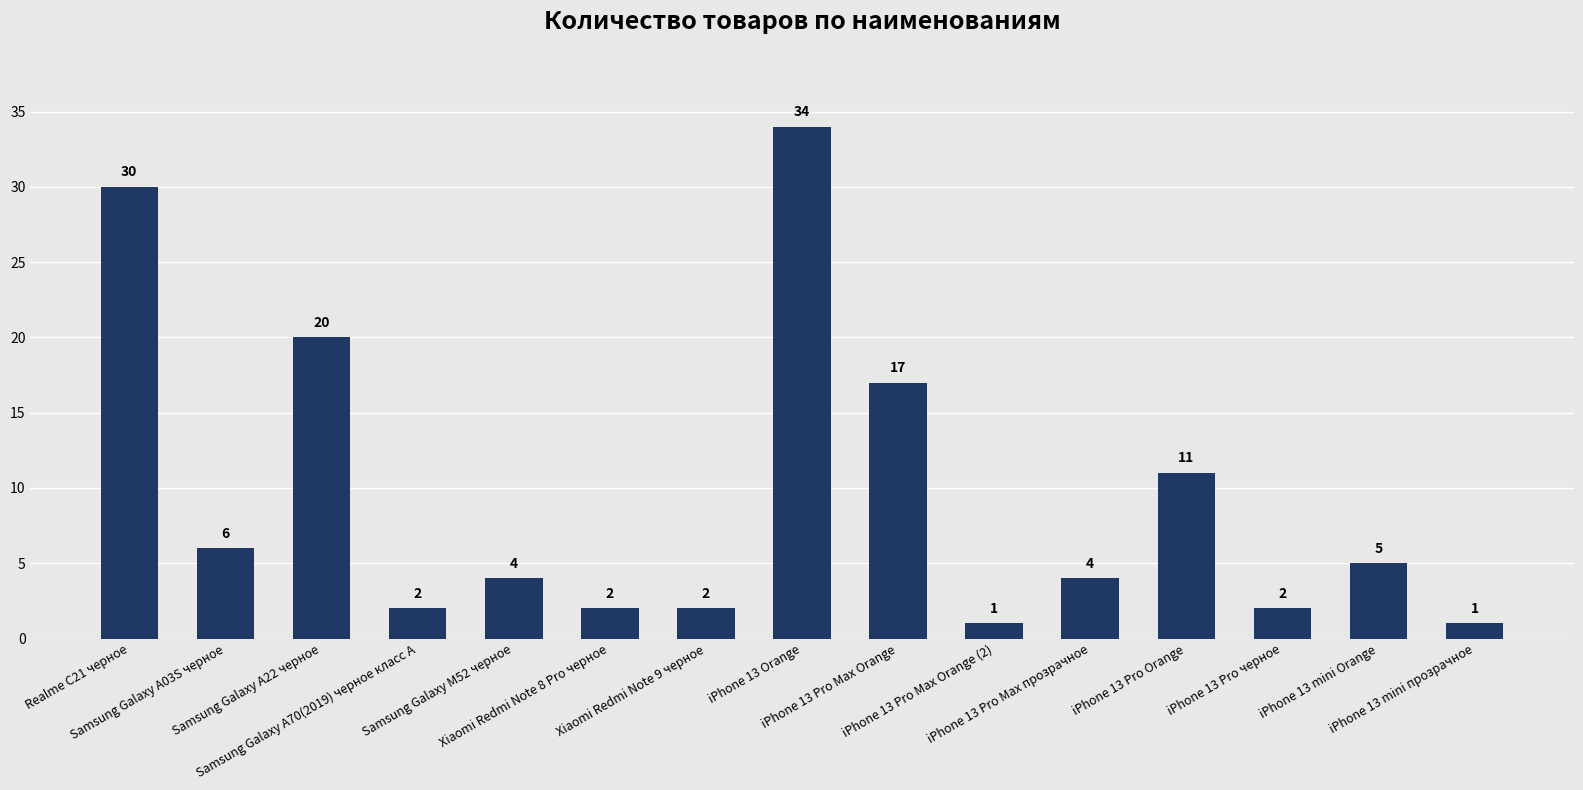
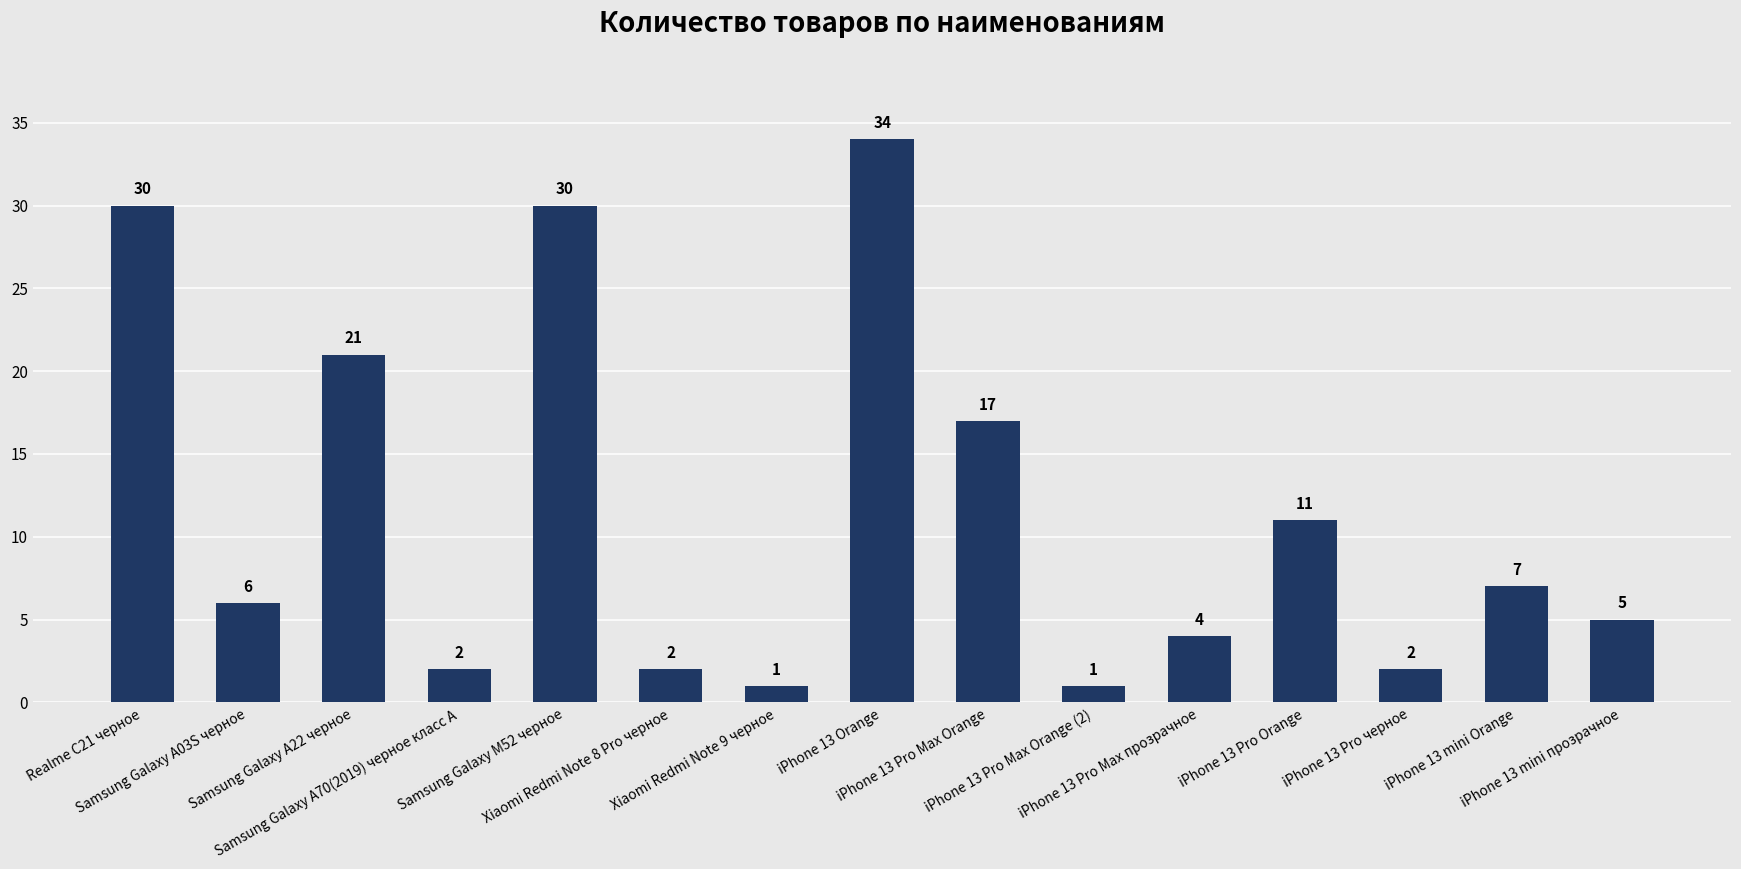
  {
    "Realme C21 черное": 30,
    "Samsung Galaxy A03S черное": 6,
-   "Samsung Galaxy A22 черное": 20,
+   "Samsung Galaxy A22 черное": 21,
    "Samsung Galaxy A70(2019) черное класс А": 2,
-   "Samsung Galaxy M52 черное": 4,
+   "Samsung Galaxy M52 черное": 30,
    "Xiaomi Redmi Note 8 Pro черное": 2,
-   "Xiaomi Redmi Note 9 черное": 2,
+   "Xiaomi Redmi Note 9 черное": 1,
    "iPhone 13 Orange": 34,
    "iPhone 13 Pro Max Orange": 17,
    "iPhone 13 Pro Max Orange (2)": 1,
    "iPhone 13 Pro Max прозрачное": 4,
    "iPhone 13 Pro Orange": 11,
    "iPhone 13 Pro черное": 2,
-   "iPhone 13 mini Orange": 5,
-   "iPhone 13 mini прозрачное": 1
+   "iPhone 13 mini Orange": 7,
+   "iPhone 13 mini прозрачное": 5
  }
